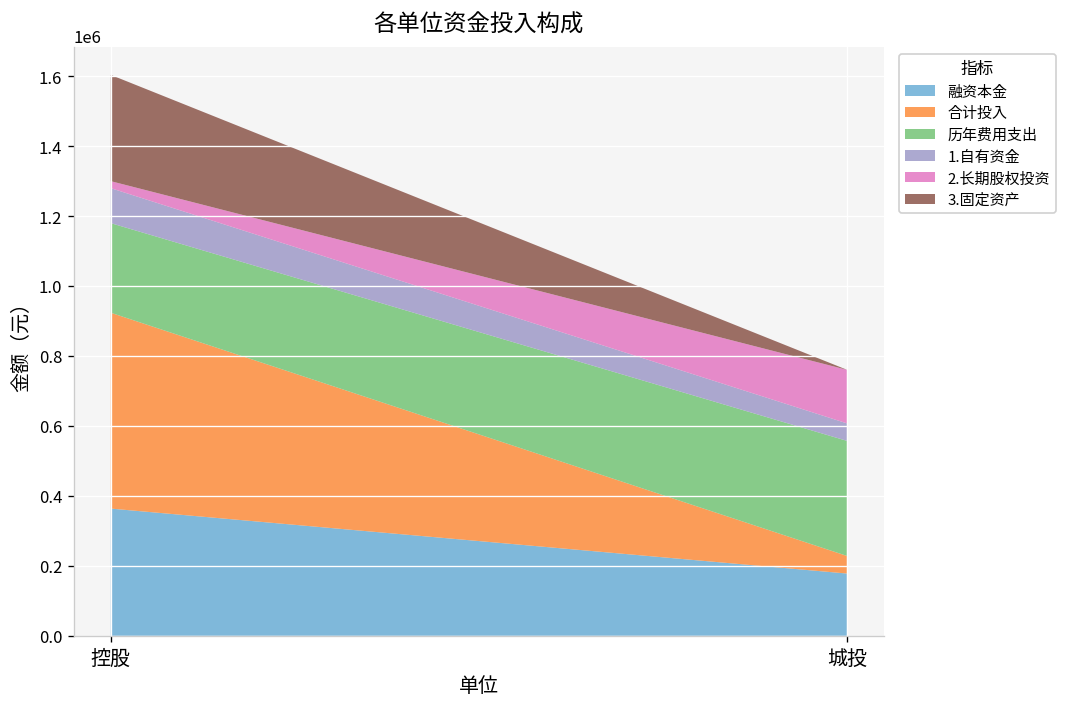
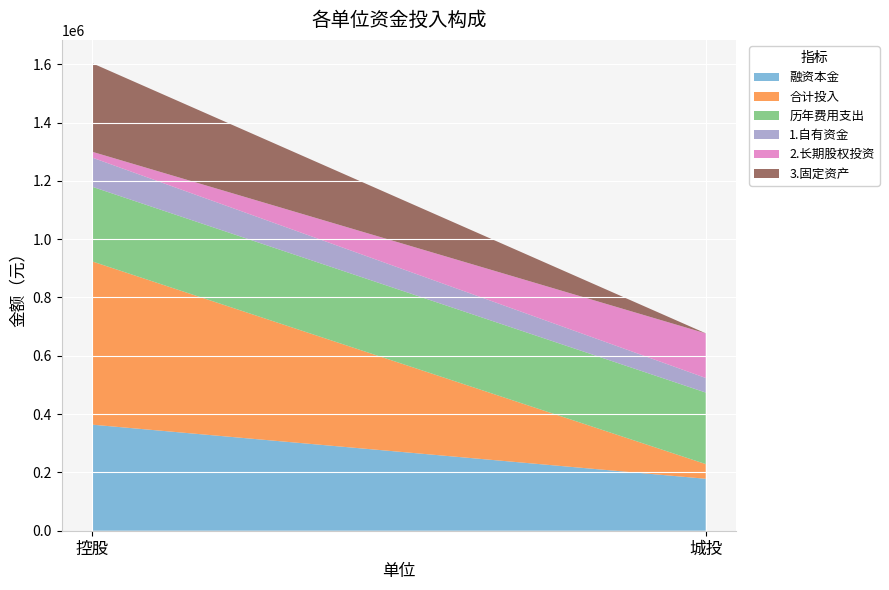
  {
    "合计投入": {
      "控股": 560000,
      "城投": 50000
    },
    "历年费用支出": {
      "控股": 260000,
-     "城投": 330000
+     "城投": 250000
    },
    "2.长期股权投资": {
      "控股": 20000
    },
    "3.固定资产": {
      "控股": 300000
    }
  }
